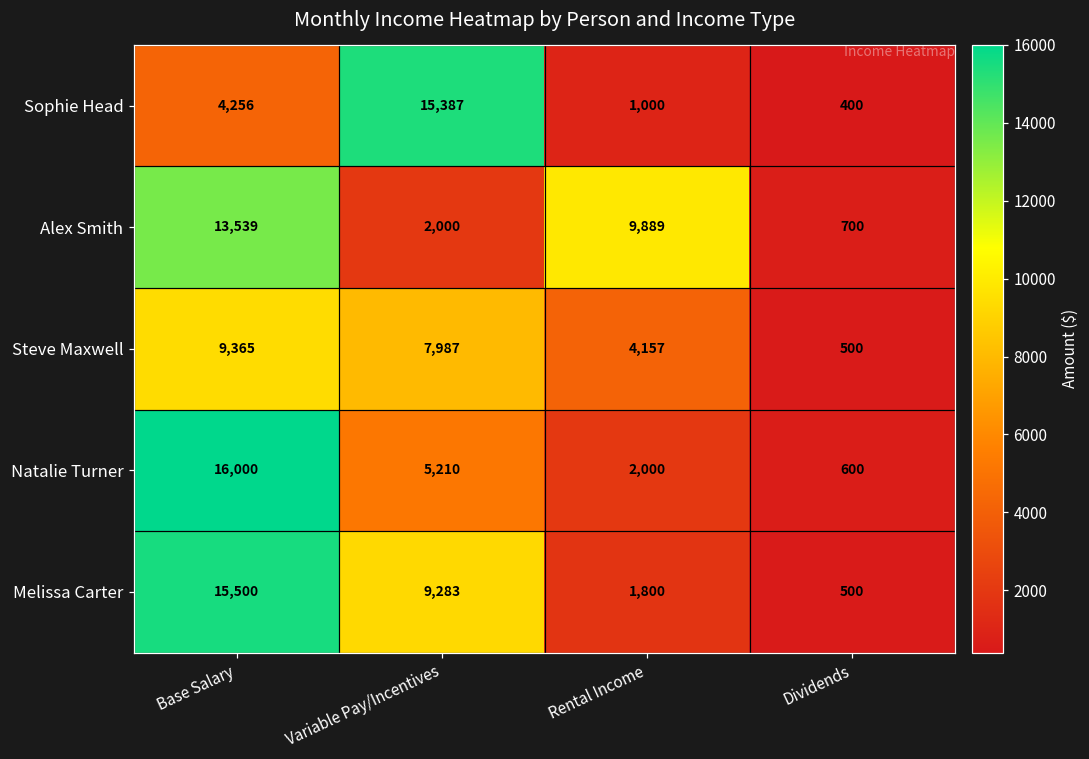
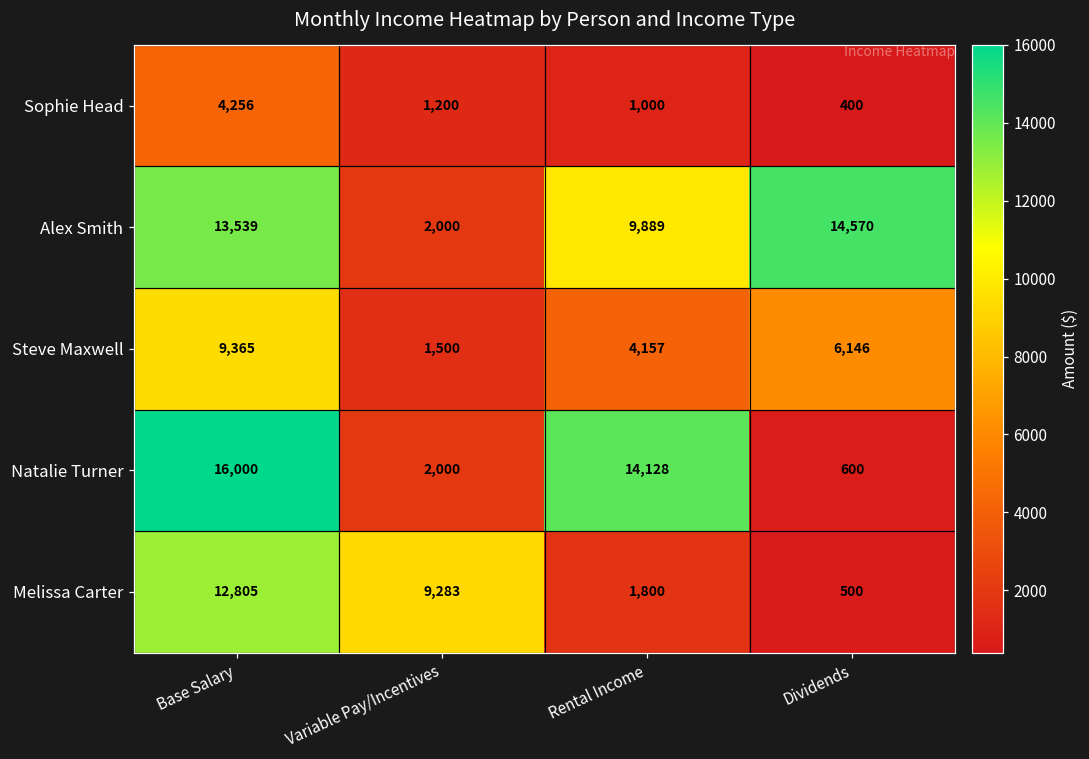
  {
    "Sophie Head": {
      "Base Salary": "4,256",
-     "Variable Pay/Incentives": "15,387",
+     "Variable Pay/Incentives": "1,200",
      "Rental Income": "1,000"
    },
    "Alex Smith": {
      "Base Salary": "13,539",
      "Variable Pay/Incentives": "2,000",
      "Rental Income": "9,889",
-     "Dividends": "700"
+     "Dividends": "14,570"
    },
    "Steve Maxwell": {
      "Base Salary": "9,365",
-     "Variable Pay/Incentives": "7,987",
+     "Variable Pay/Incentives": "1,500",
      "Rental Income": "4,157",
-     "Dividends": "500"
+     "Dividends": "6,146"
    },
    "Natalie Turner": {
      "Base Salary": "16,000",
-     "Variable Pay/Incentives": "5,210",
-     "Rental Income": "2,000",
+     "Variable Pay/Incentives": "2,000",
+     "Rental Income": "14,128",
      "Dividends": "600"
    },
    "Melissa Carter": {
-     "Base Salary": "15,500",
+     "Base Salary": "12,805",
      "Variable Pay/Incentives": "9,283",
      "Rental Income": "1,800",
      "Dividends": "500"
    }
  }
